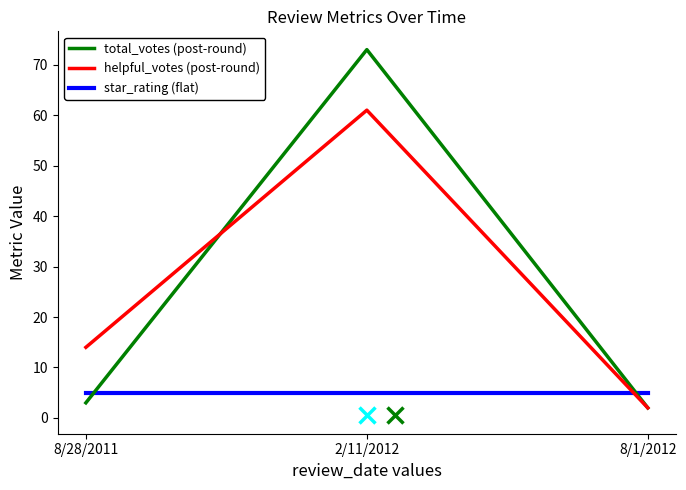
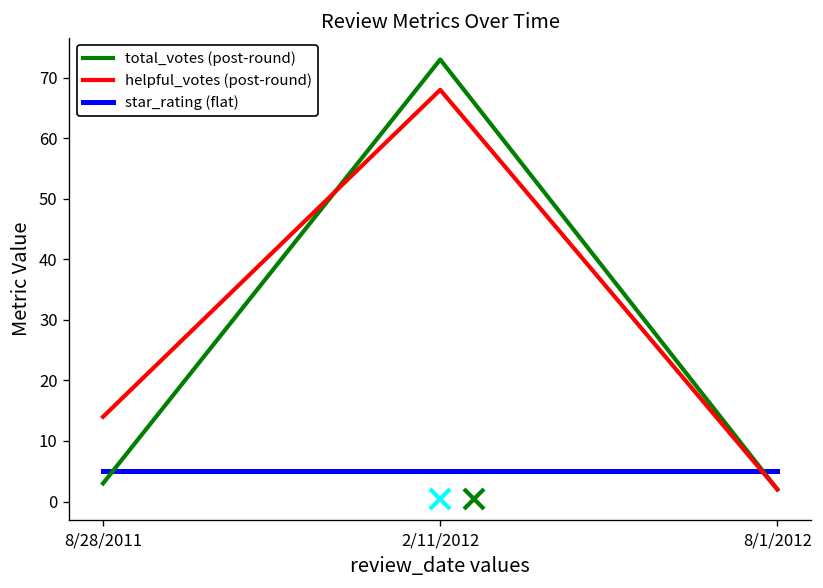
  {
    "helpful_votes (post-round)": {
      "8/28/2011": 14,
-     "2/11/2012": 61
+     "2/11/2012": 68
    },
    "star_rating (flat)": {
      "8/28/2011": 5,
      "2/11/2012": 5,
      "8/1/2012": 5
    }
  }
